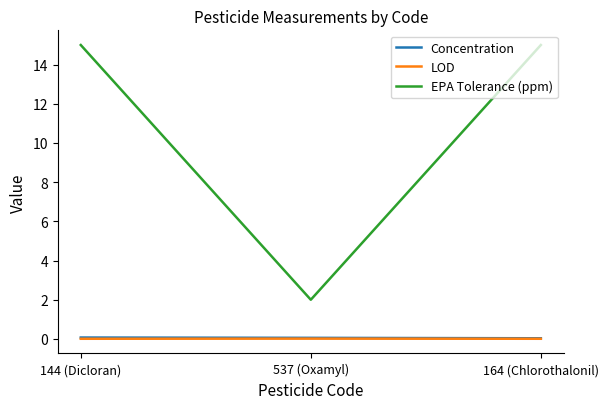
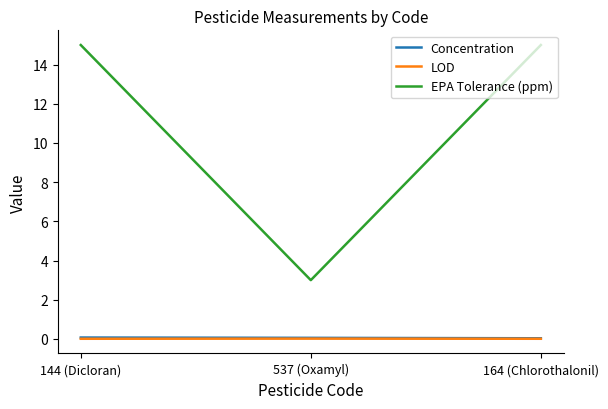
  {
    "EPA Tolerance (ppm)": {
      "144 (Dicloran)": 15,
-     "537 (Oxamyl)": 2
+     "537 (Oxamyl)": 3
    }
  }
